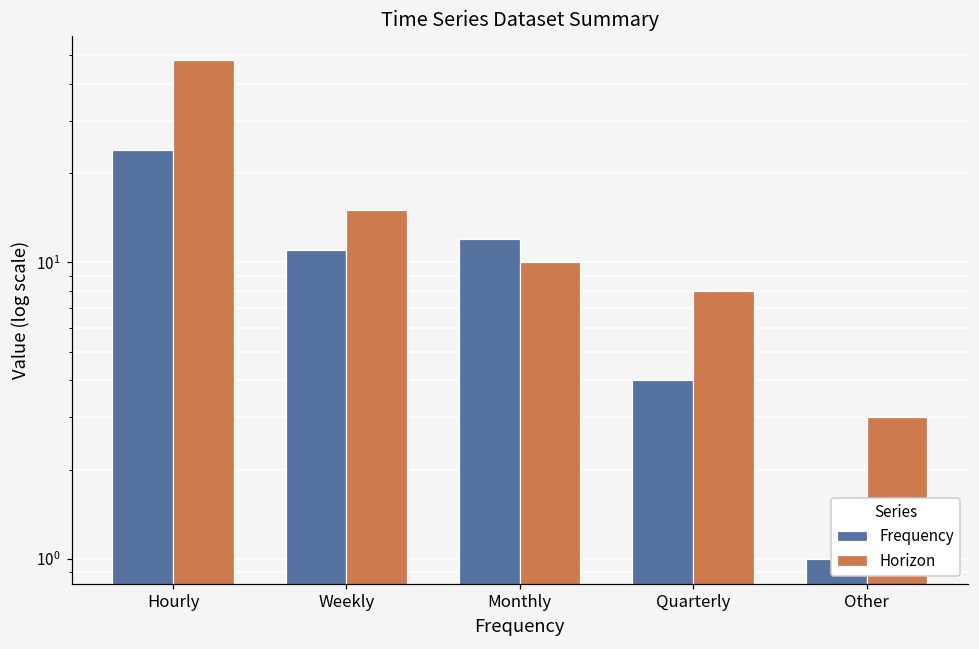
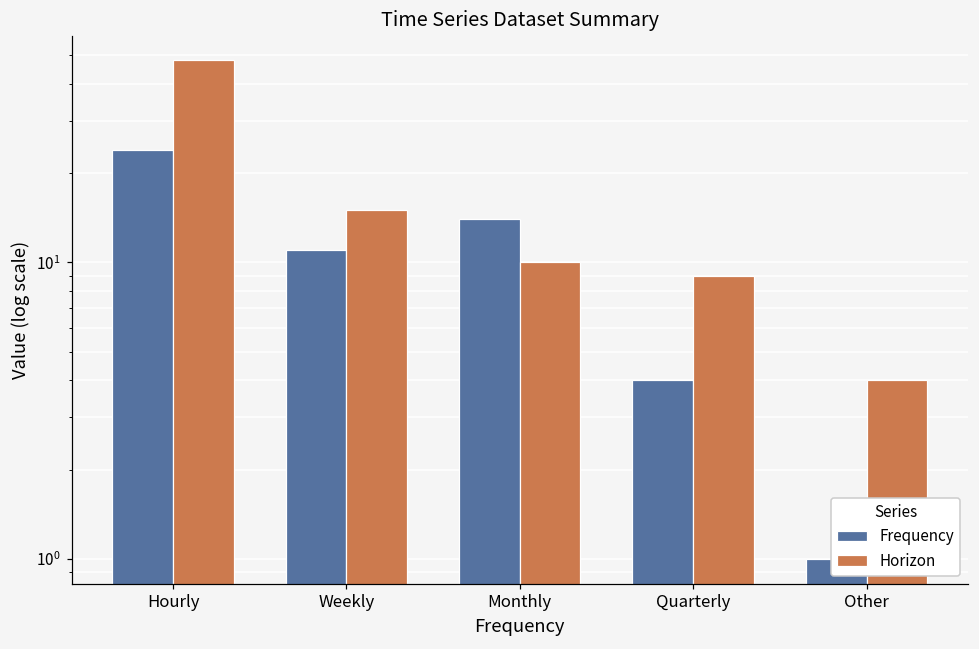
  {
    "Frequency": {
      "Hourly": 24,
      "Weekly": 11,
-     "Monthly": 12,
+     "Monthly": 14,
      "Quarterly": 4
    },
    "Horizon": {
      "Hourly": 48,
      "Weekly": 15,
      "Monthly": 10,
-     "Quarterly": 8,
-     "Other": 3
+     "Quarterly": 9,
+     "Other": 4
    }
  }
